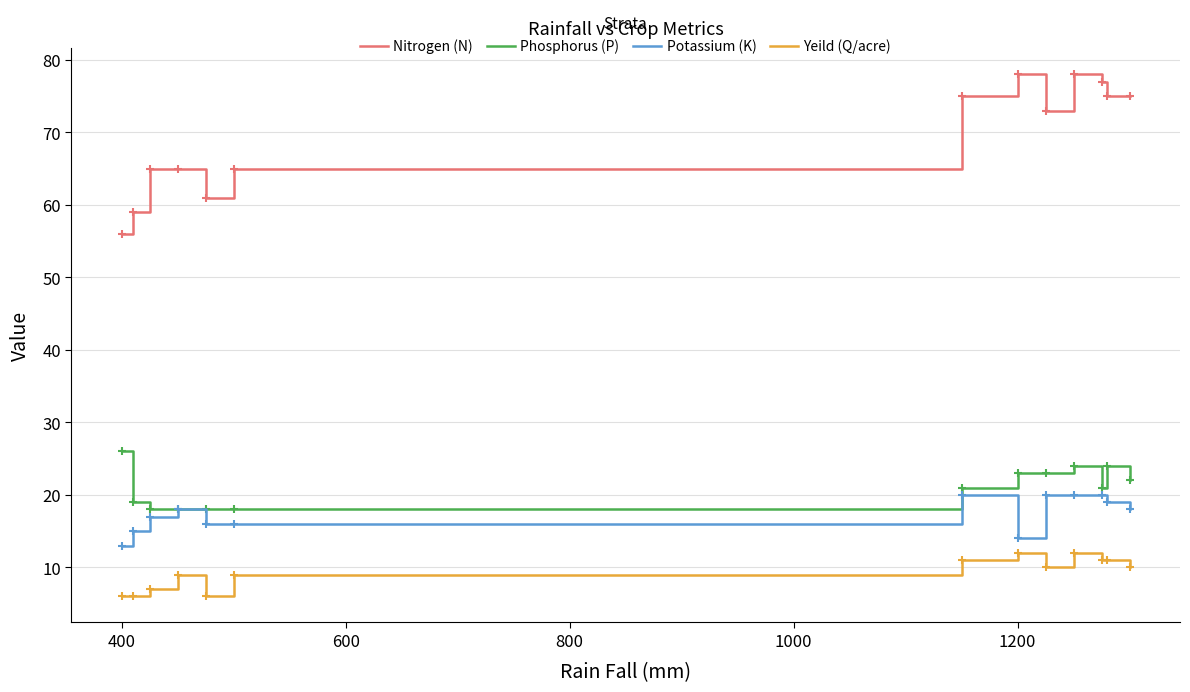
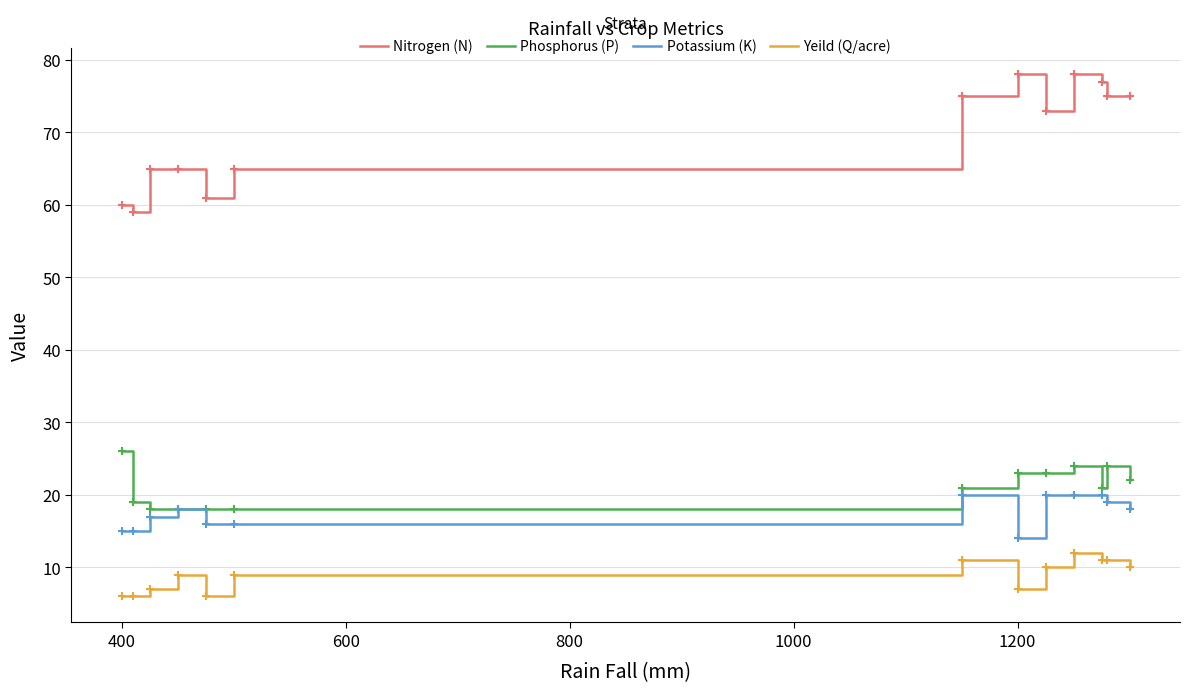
  {
    "Nitrogen (N)": {
-     "400": 56,
+     "400": 60,
      "1200": 78
    },
    "Phosphorus (P)": {
      "400": 26,
      "1200": 23
    },
    "Potassium (K)": {
-     "400": 13,
+     "400": 15,
      "1200": 14
    },
    "Yeild (Q/acre)": {
      "400": 6,
-     "1200": 12
+     "1200": 7
    }
  }
